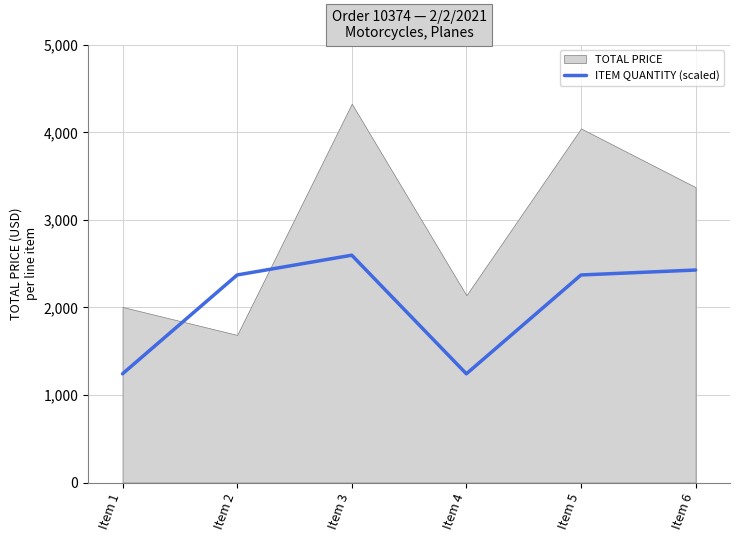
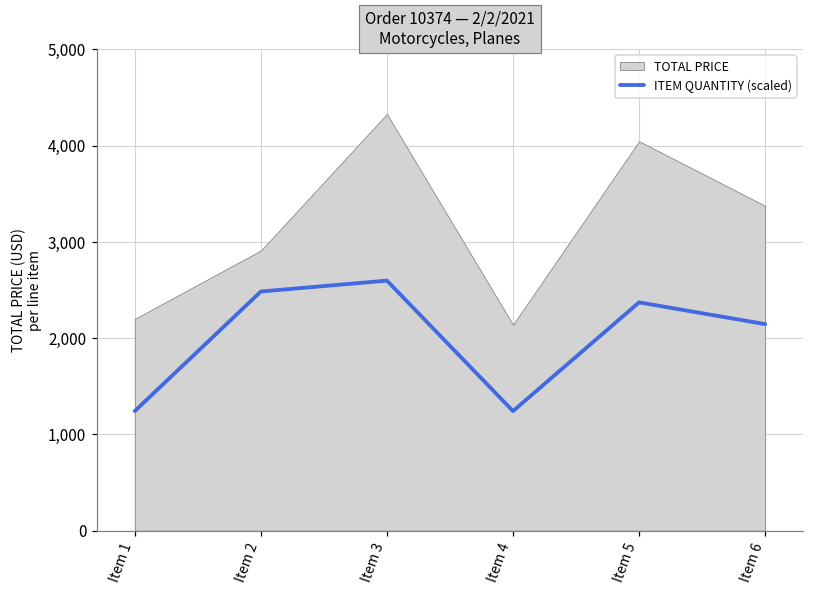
  {
    "TOTAL PRICE": {
-     "Item 1": "2,000",
-     "Item 2": "1,700",
+     "Item 1": "2,200",
+     "Item 2": "2,900",
      "Item 3": "4,300",
      "Item 4": "2,100",
      "Item 5": "4,000",
      "Item 6": "3,400"
    },
    "ITEM QUANTITY (scaled)": {
      "Item 1": "1,200",
-     "Item 2": "2,400",
+     "Item 2": "2,500",
      "Item 3": "2,600",
      "Item 4": "1,200",
      "Item 5": "2,400",
-     "Item 6": "2,400"
+     "Item 6": "2,100"
    }
  }
